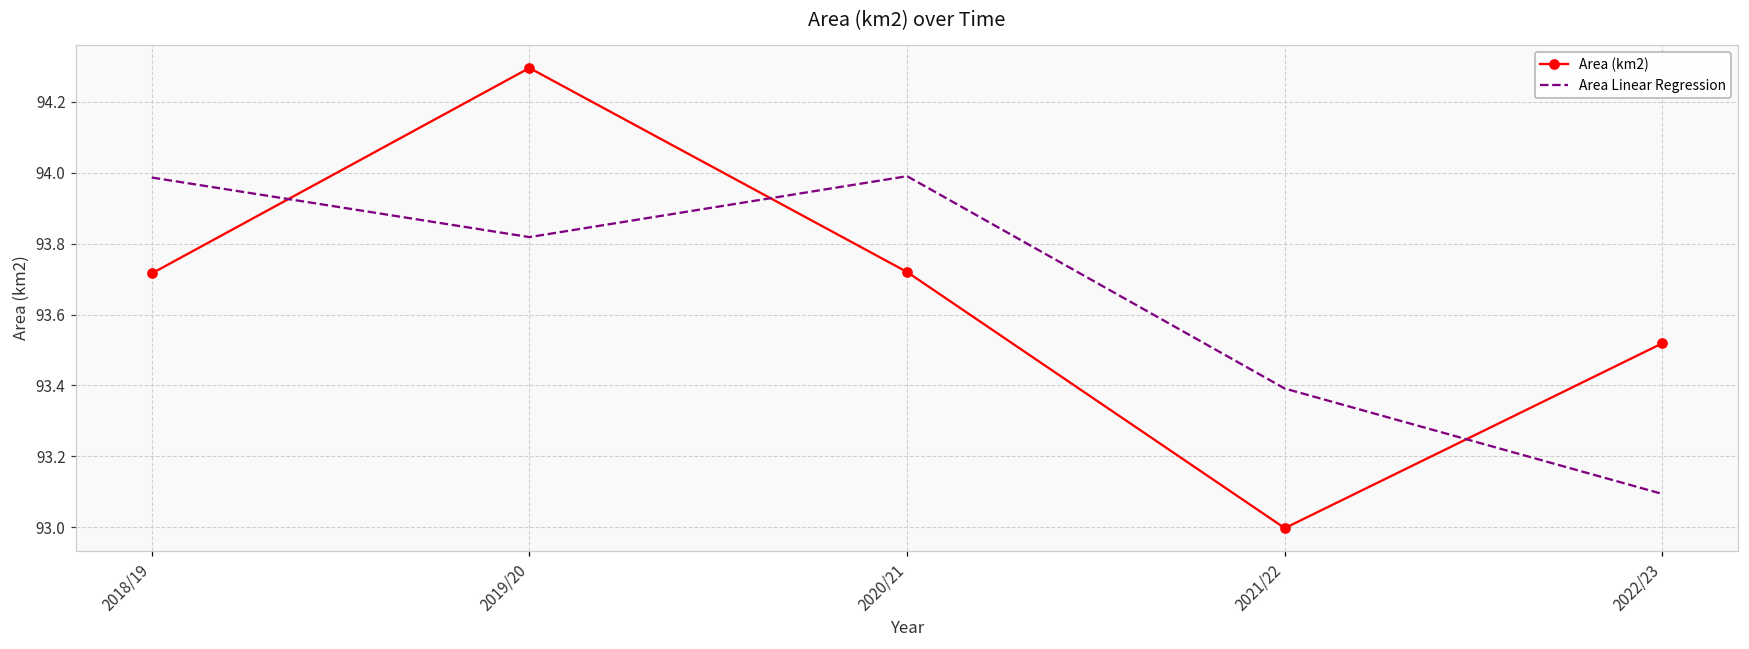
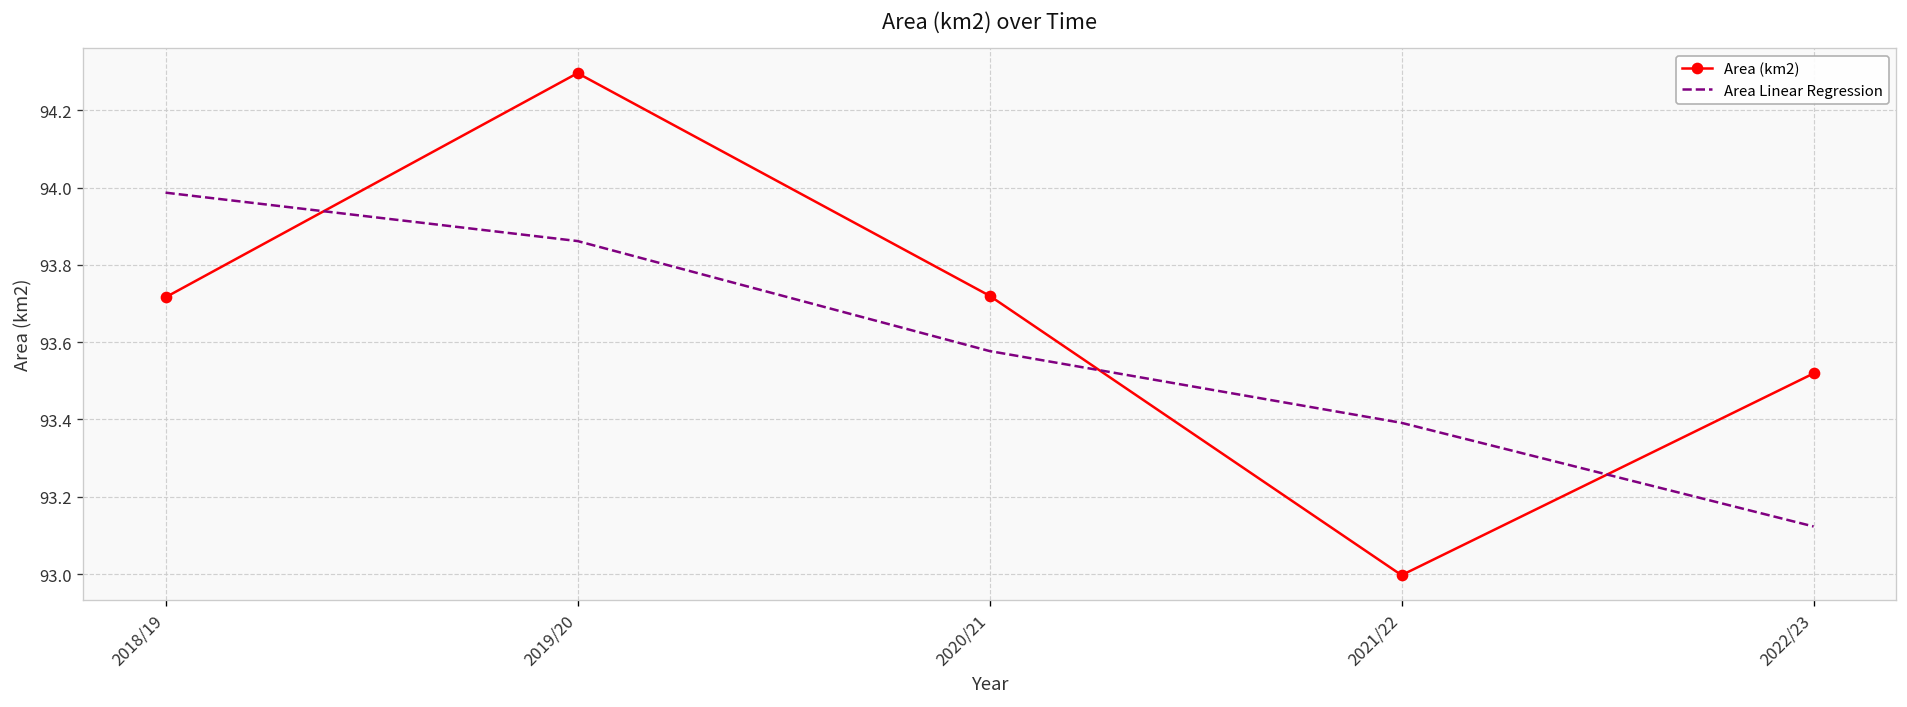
  {
    "Area (km2)": {
      "2018/19": 93.72,
      "2019/20": 94.30,
      "2020/21": 93.72,
      "2021/22": 93.00,
      "2022/23": 93.52
    },
    "Area Linear Regression": {
      "2018/19": 93.99,
-     "2019/20": 93.82,
-     "2020/21": 93.99,
+     "2019/20": 93.86,
+     "2020/21": 93.58,
      "2021/22": 93.39,
-     "2022/23": 93.09
+     "2022/23": 93.12
    }
  }
